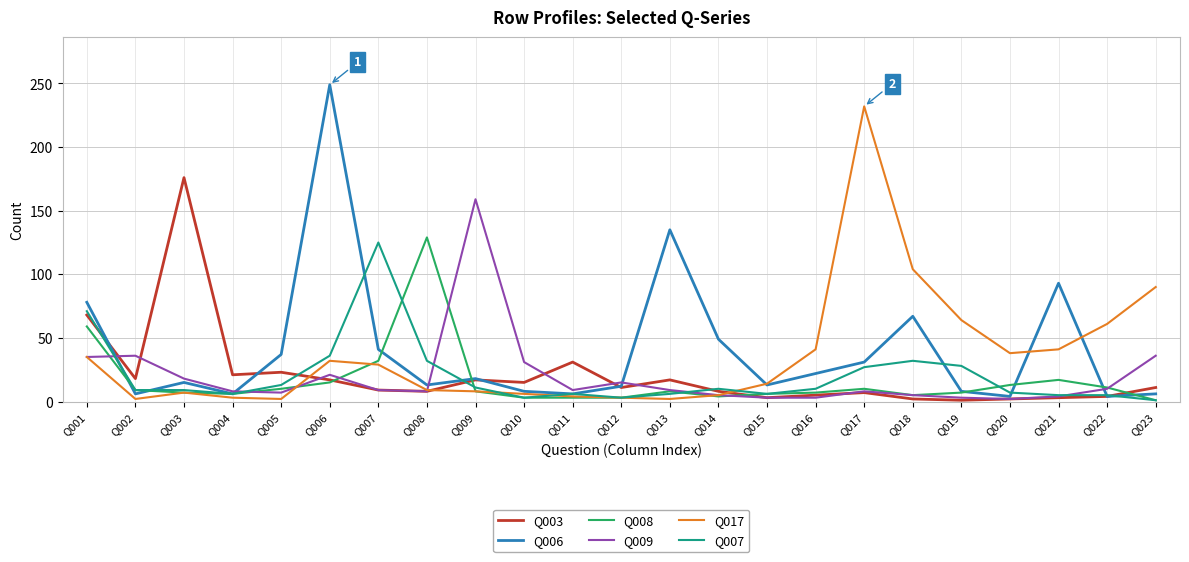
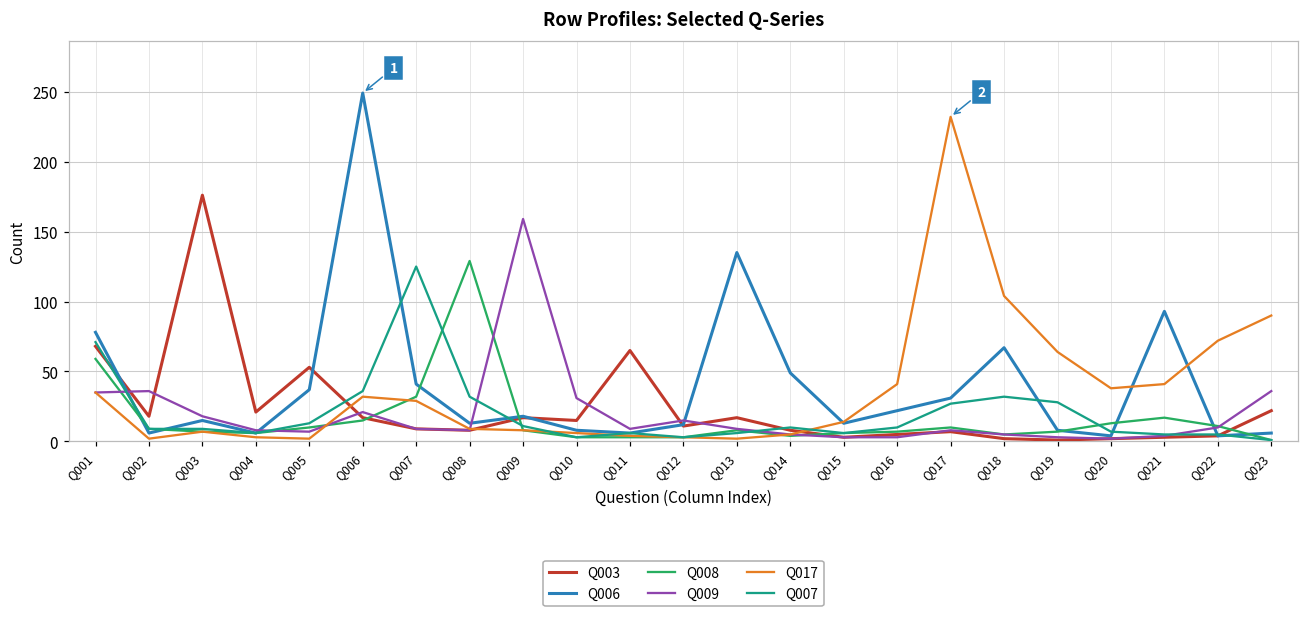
  {
    "Q003": {
      "Q001": 68,
      "Q002": 18,
      "Q003": 176,
      "Q004": 21,
-     "Q005": 23,
+     "Q005": 53,
      "Q006": 17,
      "Q010": 15,
-     "Q011": 31,
+     "Q011": 65,
      "Q013": 17,
      "Q014": 8,
      "Q018": 2,
      "Q019": 1,
-     "Q023": 11
+     "Q023": 22
    },
    "Q006": {
      "Q001": 78,
      "Q002": 6,
      "Q003": 15,
      "Q005": 37,
      "Q006": 249,
      "Q007": 41,
      "Q008": 13,
      "Q013": 135,
      "Q014": 49,
      "Q016": 22,
      "Q017": 31,
      "Q018": 67,
      "Q021": 93,
      "Q023": 6
    },
    "Q009": {
      "Q002": 36,
      "Q003": 18,
      "Q005": 7,
      "Q006": 21,
      "Q009": 159,
      "Q010": 31,
      "Q011": 9,
      "Q012": 15,
      "Q019": 3,
      "Q023": 36
    },
    "Q017": {
      "Q002": 2,
      "Q004": 3,
      "Q005": 2,
      "Q006": 32,
      "Q007": 29,
      "Q013": 2,
      "Q016": 41,
      "Q017": 232,
      "Q018": 104,
      "Q019": 64,
      "Q020": 38,
      "Q021": 41,
-     "Q022": 61,
+     "Q022": 72,
      "Q023": 90
    }
  }
